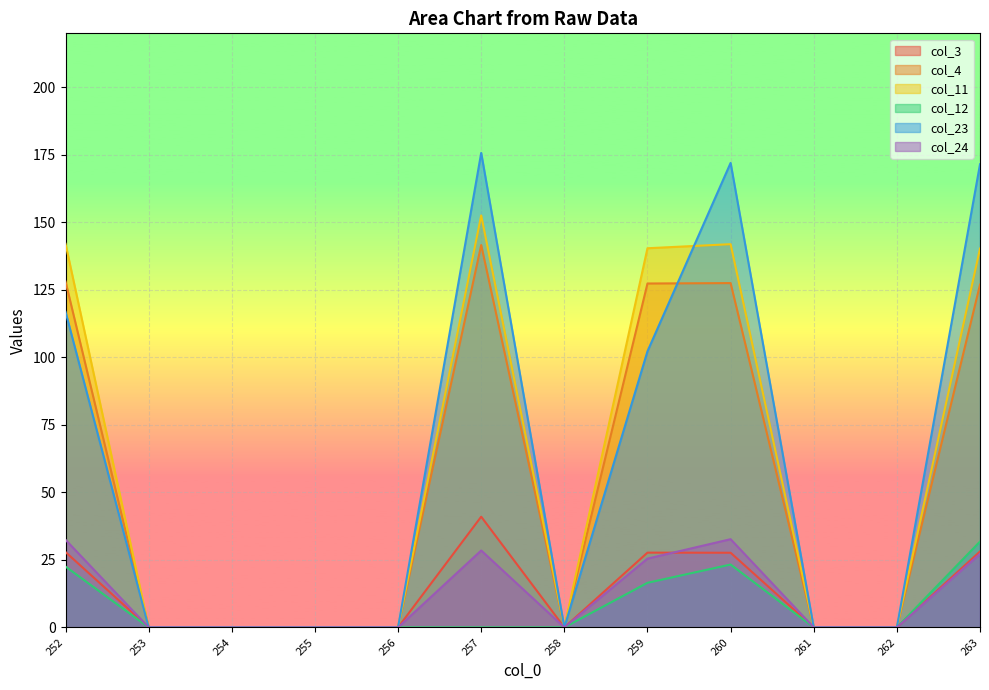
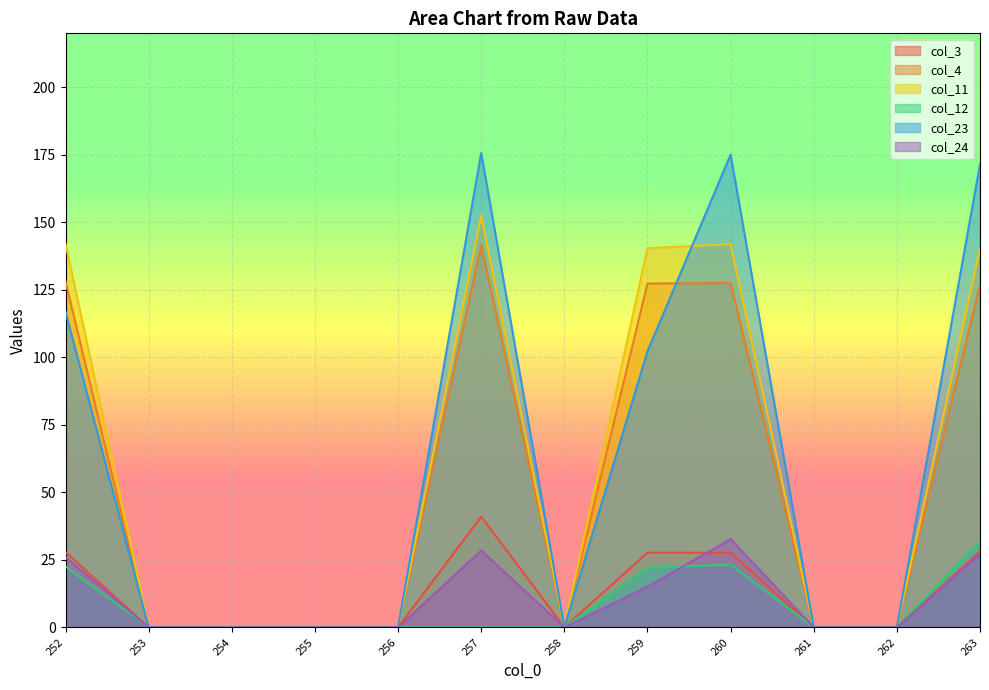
  {
    "col_12": {
      "252": 23,
      "257": 0,
-     "259": 17,
+     "259": 22,
      "260": 23,
      "263": 32
    },
    "col_23": {
      "252": 117,
      "257": 176,
      "259": 102,
-     "260": 172,
+     "260": 175,
      "263": 172
    },
    "col_24": {
-     "252": 32,
+     "252": 26,
      "257": 28,
-     "259": 25,
+     "259": 15,
      "260": 33
    }
  }
